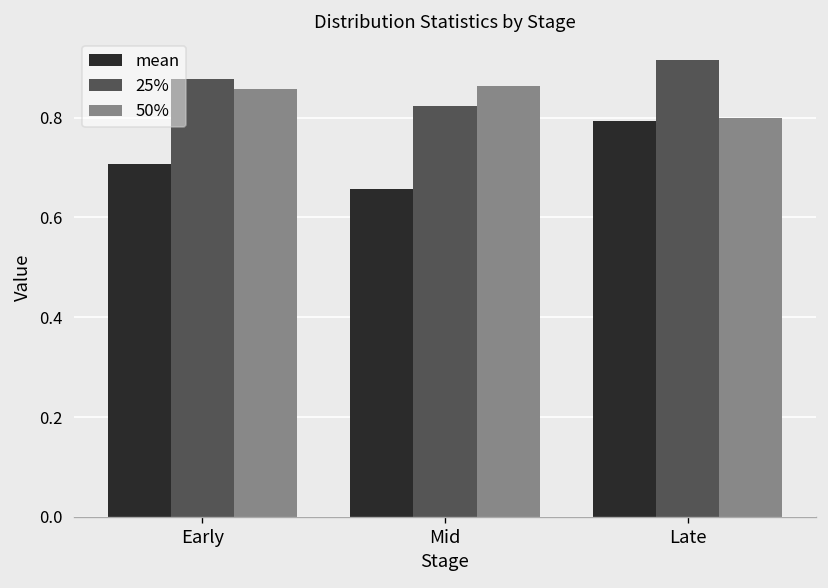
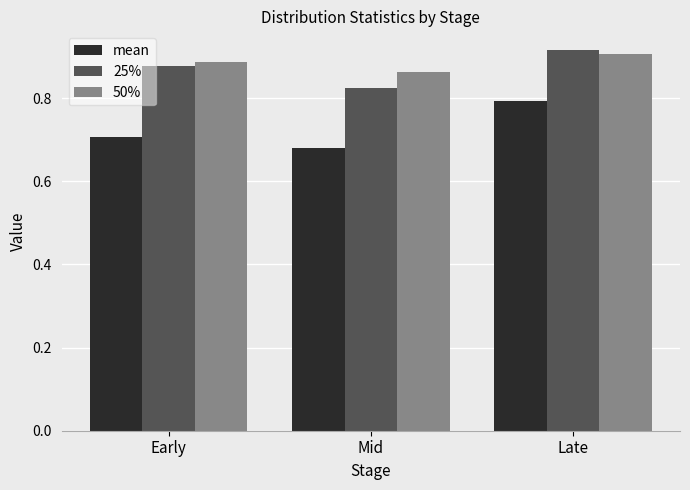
  {
    "mean": {
      "Early": 0.71,
-     "Mid": 0.66,
+     "Mid": 0.68,
      "Late": 0.79
    },
    "25%": {
      "Early": 0.88,
      "Mid": 0.82,
      "Late": 0.91
    },
    "50%": {
-     "Early": 0.86,
+     "Early": 0.89,
      "Mid": 0.86,
-     "Late": 0.80
+     "Late": 0.91
    }
  }
